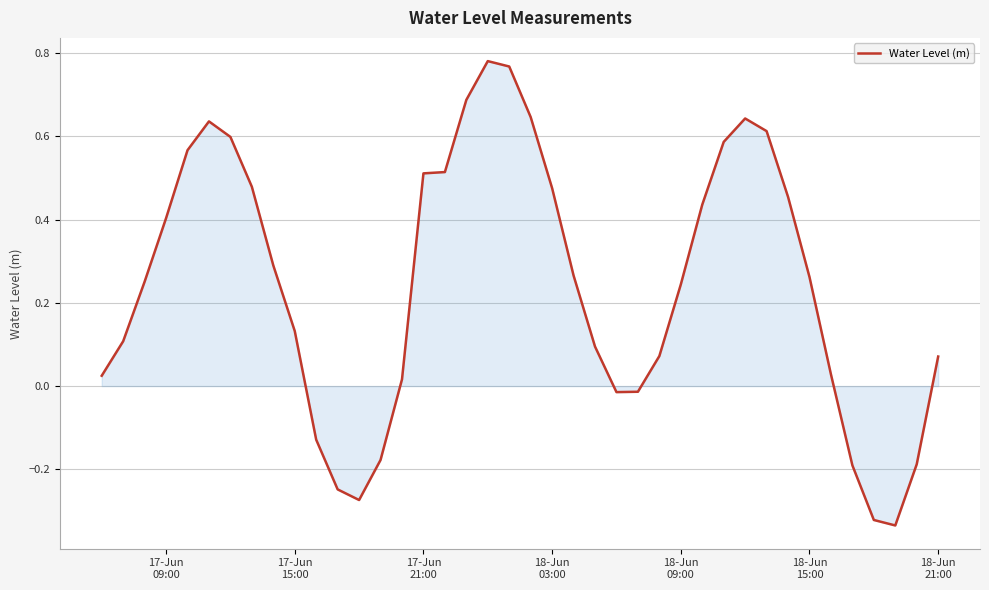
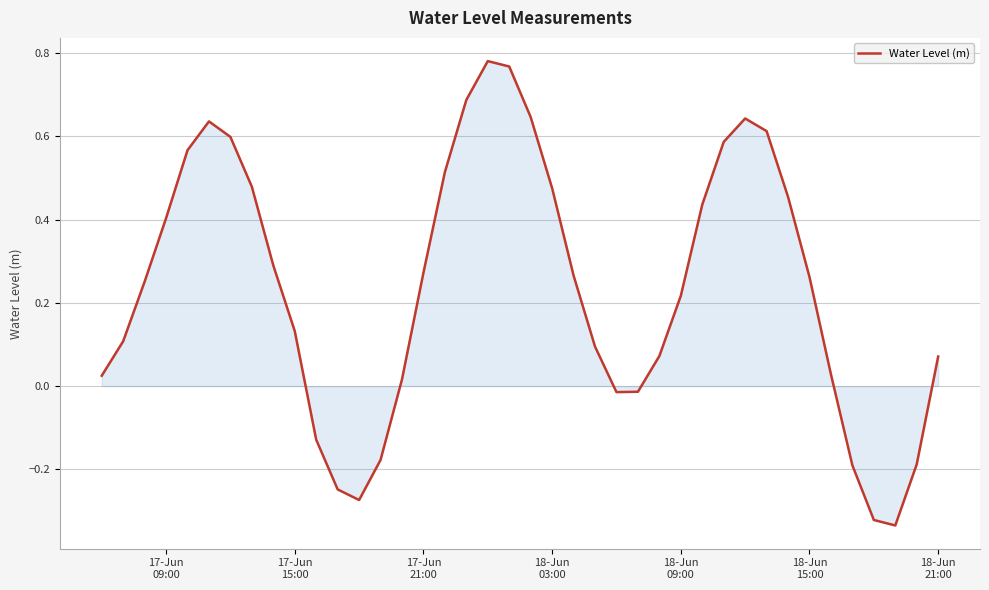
  {
    "Water Level (m)": {
-     "17-Jun 21:00": 0.51,
-     "18-Jun 09:00": 0.24
+     "17-Jun 21:00": 0.27,
+     "18-Jun 09:00": 0.22
    }
  }
